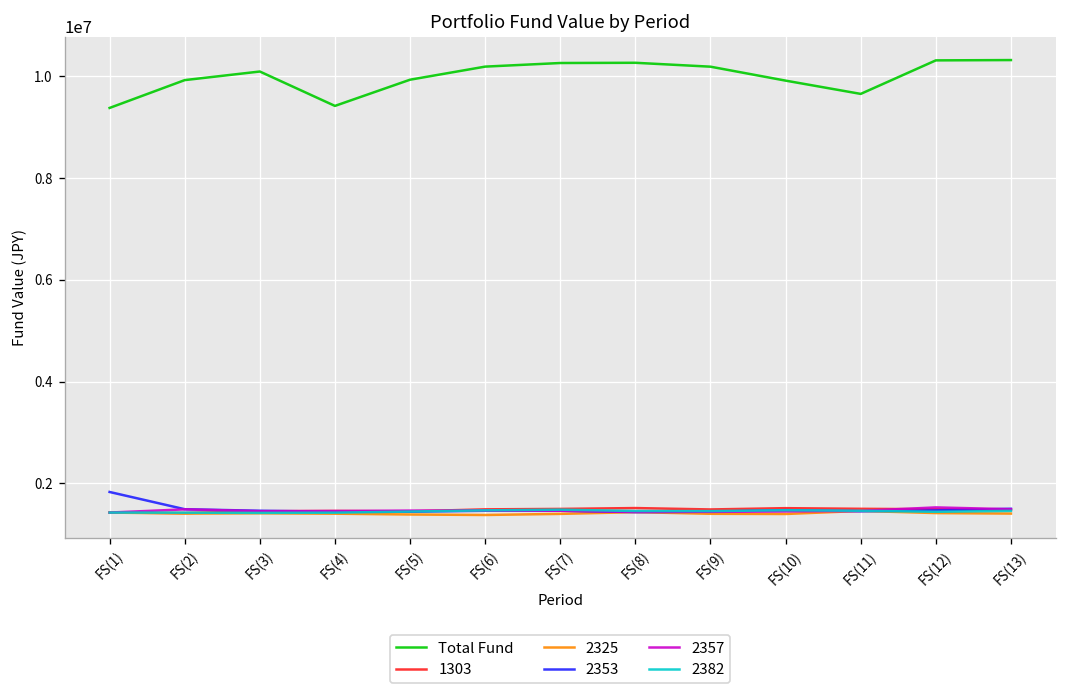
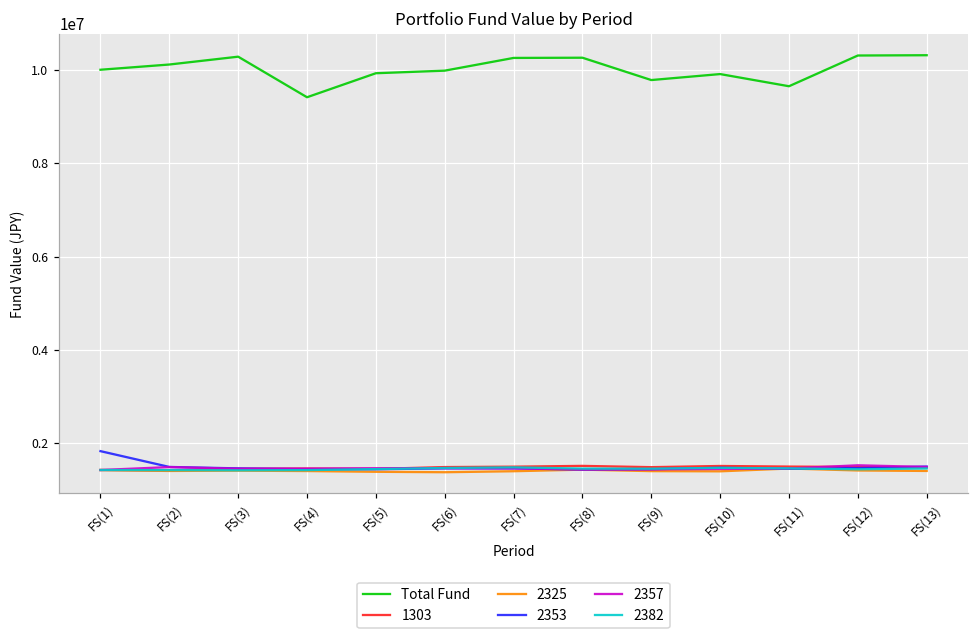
  {
    "Total Fund": {
-     "FS(1)": 9400000,
-     "FS(2)": 9900000,
-     "FS(3)": 10100000,
+     "FS(1)": 10000000,
+     "FS(2)": 10100000,
+     "FS(3)": 10300000,
      "FS(4)": 9400000,
      "FS(5)": 9900000,
-     "FS(6)": 10200000,
+     "FS(6)": 10000000,
      "FS(7)": 10300000,
      "FS(8)": 10300000,
-     "FS(9)": 10200000,
+     "FS(9)": 9800000,
      "FS(10)": 9900000,
      "FS(11)": 9600000,
      "FS(12)": 10300000,
      "FS(13)": 10300000
    },
    "2325": {
      "FS(6)": 1400000,
      "FS(7)": 1400000
    },
    "2353": {
      "FS(1)": 1800000
    }
  }
